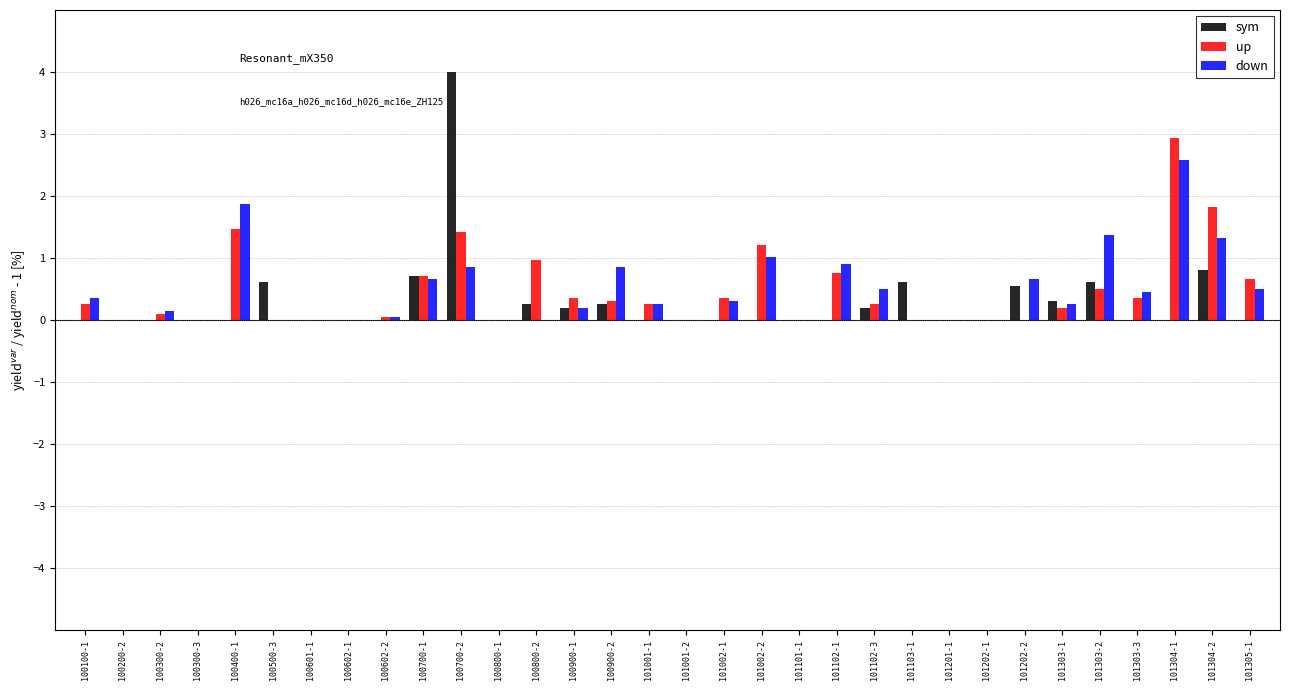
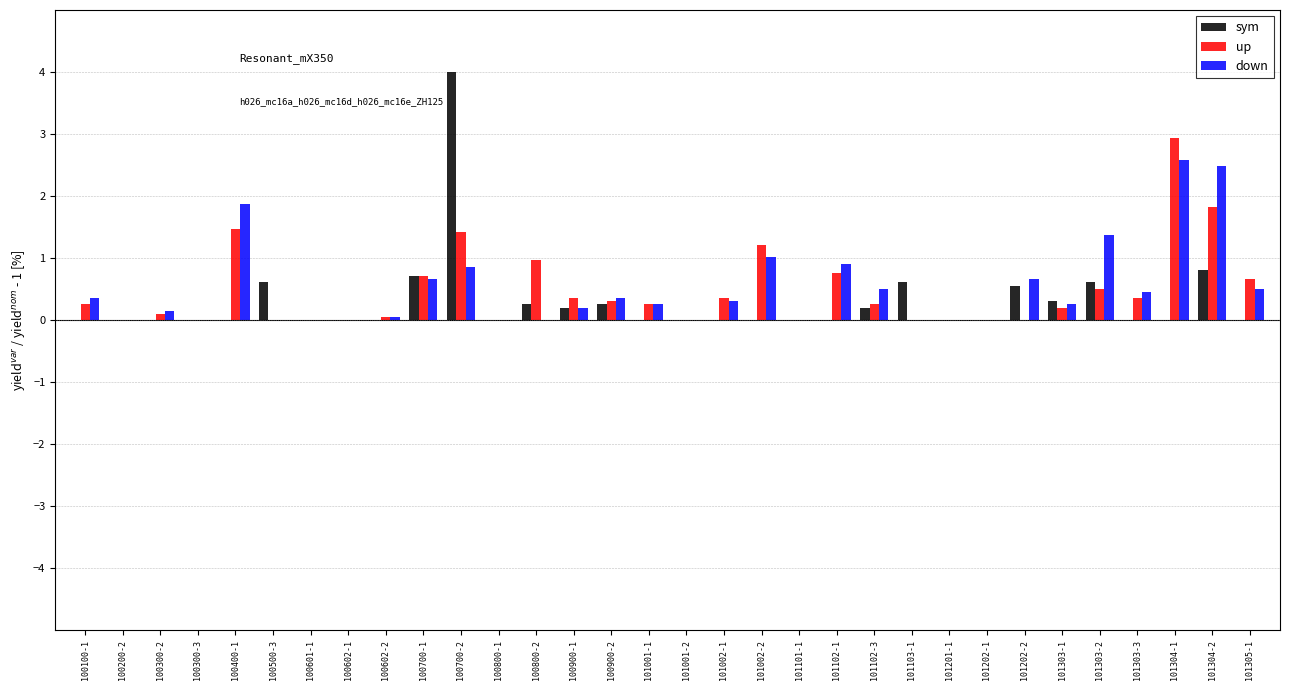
  {
    "sym": {
      "100100-1": 0.0,
      "100200-2": 0.0,
      "100300-2": 0.0,
      "100300-3": 0.0,
      "100400-1": 0.0,
      "100500-3": 0.6,
      "100601-1": 0.0,
      "100602-1": 0.0,
      "100602-2": 0.0,
      "100700-1": 0.7,
      "100700-2": 4.0,
      "100800-1": 0.0,
      "100800-2": 0.3,
      "100900-1": 0.2,
      "100900-2": 0.3,
      "101001-1": 0.0,
      "101001-2": 0.0,
      "101002-1": 0.0,
      "101002-2": 0.0,
      "101101-1": 0.0,
      "101102-1": 0.0,
      "101102-3": 0.2,
      "101103-1": 0.6,
      "101201-1": 0.0,
      "101202-1": 0.0,
      "101202-2": 0.6,
      "101303-1": 0.3,
      "101303-2": 0.6,
      "101303-3": 0.0,
      "101304-1": 0.0,
      "101304-2": 0.8,
      "101305-1": 0.0
    },
    "up": {
      "100100-1": 0.3,
      "100200-2": 0.0,
      "100300-2": 0.1,
      "100300-3": 0.0,
      "100400-1": 1.5,
      "100500-3": 0.0,
      "100601-1": 0.0,
      "100602-1": 0.0,
      "100602-2": 0.1,
      "100700-1": 0.7,
      "100700-2": 1.4,
      "100800-1": 0.0,
      "100800-2": 1.0,
      "100900-1": 0.4,
      "100900-2": 0.3,
      "101001-1": 0.3,
      "101001-2": 0.0,
      "101002-1": 0.4,
      "101002-2": 1.2,
      "101101-1": 0.0,
      "101102-1": 0.8,
      "101102-3": 0.3,
      "101103-1": 0.0,
      "101201-1": 0.0,
      "101202-1": 0.0,
      "101202-2": 0.0,
      "101303-1": 0.2,
      "101303-2": 0.5,
      "101303-3": 0.4,
      "101304-1": 2.9,
      "101304-2": 1.8,
      "101305-1": 0.7
    },
    "down": {
      "100100-1": 0.4,
      "100200-2": 0.0,
      "100300-2": 0.2,
      "100300-3": 0.0,
      "100400-1": 1.9,
      "100500-3": 0.0,
      "100601-1": 0.0,
      "100602-1": 0.0,
      "100602-2": 0.1,
      "100700-1": 0.7,
      "100700-2": 0.9,
      "100800-1": 0.0,
      "100800-2": 0.0,
      "100900-1": 0.2,
-     "100900-2": 0.9,
+     "100900-2": 0.4,
      "101001-1": 0.3,
      "101001-2": 0.0,
      "101002-1": 0.3,
      "101002-2": 1.0,
      "101101-1": 0.0,
      "101102-1": 0.9,
      "101102-3": 0.5,
      "101103-1": 0.0,
      "101201-1": 0.0,
      "101202-1": 0.0,
      "101202-2": 0.7,
      "101303-1": 0.3,
      "101303-2": 1.4,
      "101303-3": 0.5,
      "101304-1": 2.6,
-     "101304-2": 1.3,
+     "101304-2": 2.5,
      "101305-1": 0.5
    }
  }
